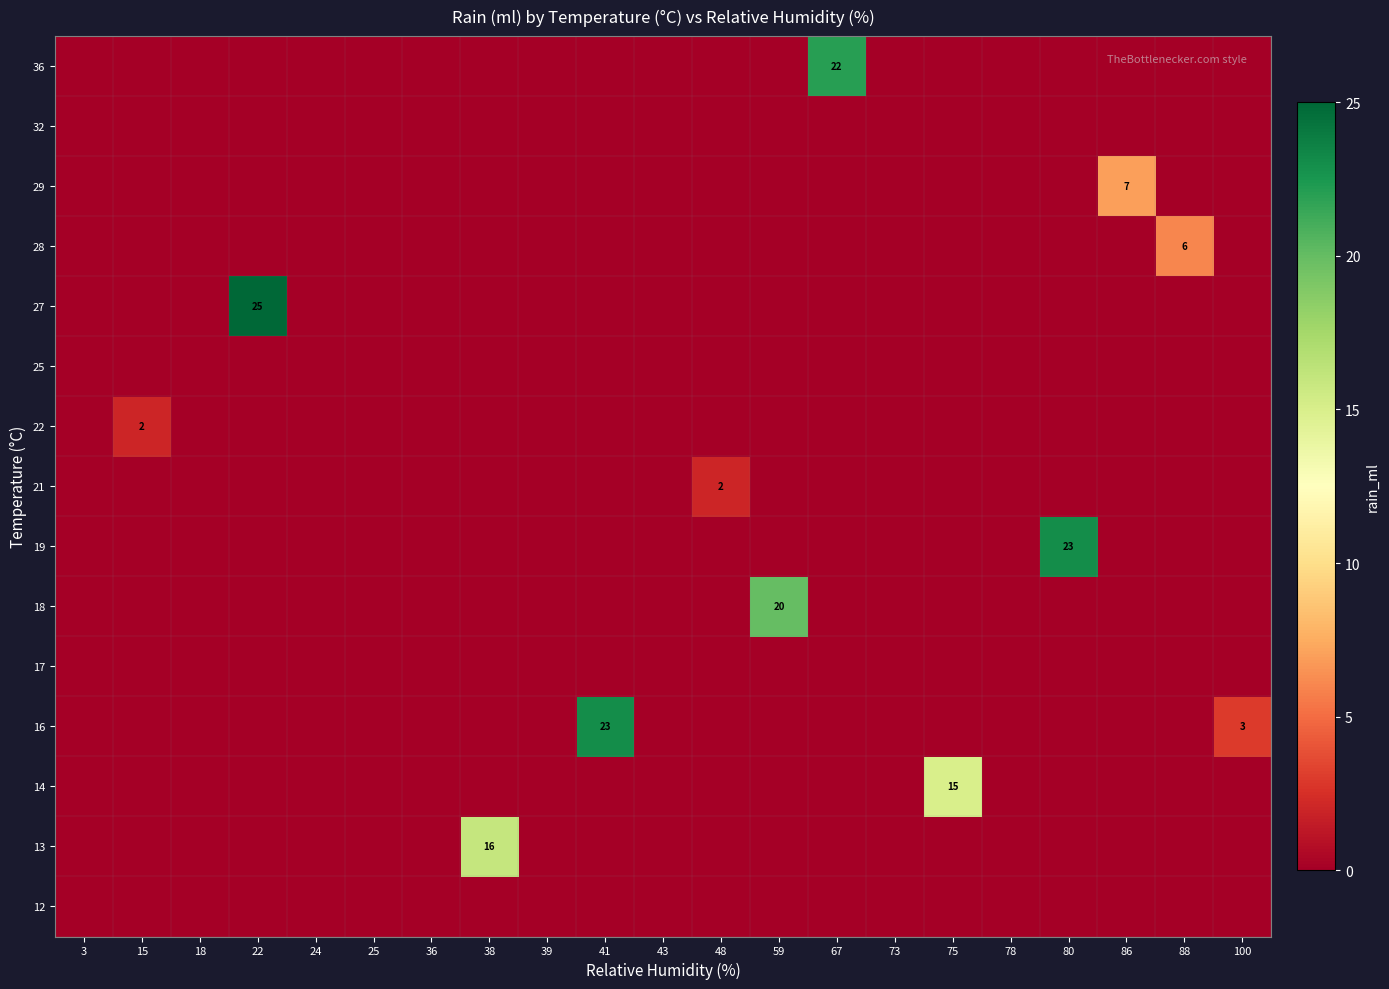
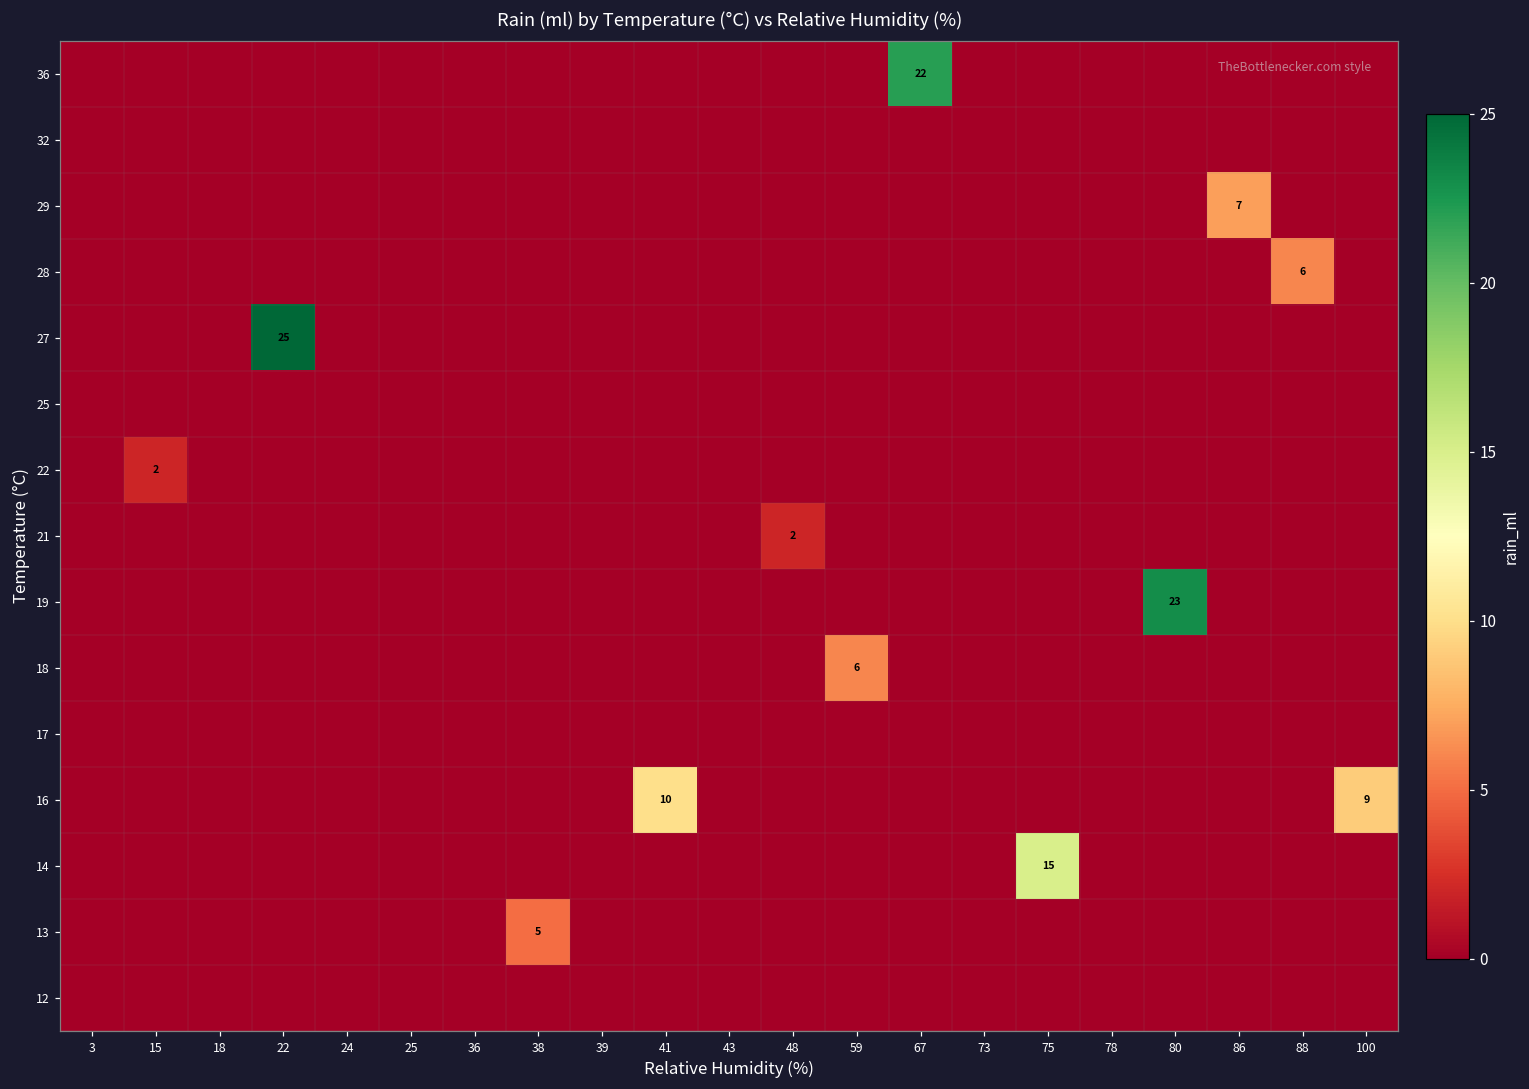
  {
    "36": {
      "67": 22
    },
    "29": {
      "86": 7
    },
    "28": {
      "88": 6
    },
    "27": {
      "22": 25
    },
    "22": {
      "15": 2
    },
    "21": {
      "48": 2
    },
    "19": {
      "80": 23
    },
    "18": {
-     "59": 20
+     "59": 6
    },
    "16": {
-     "41": 23,
-     "100": 3
+     "41": 10,
+     "100": 9
    },
    "14": {
      "75": 15
    },
    "13": {
-     "38": 16
+     "38": 5
    }
  }
